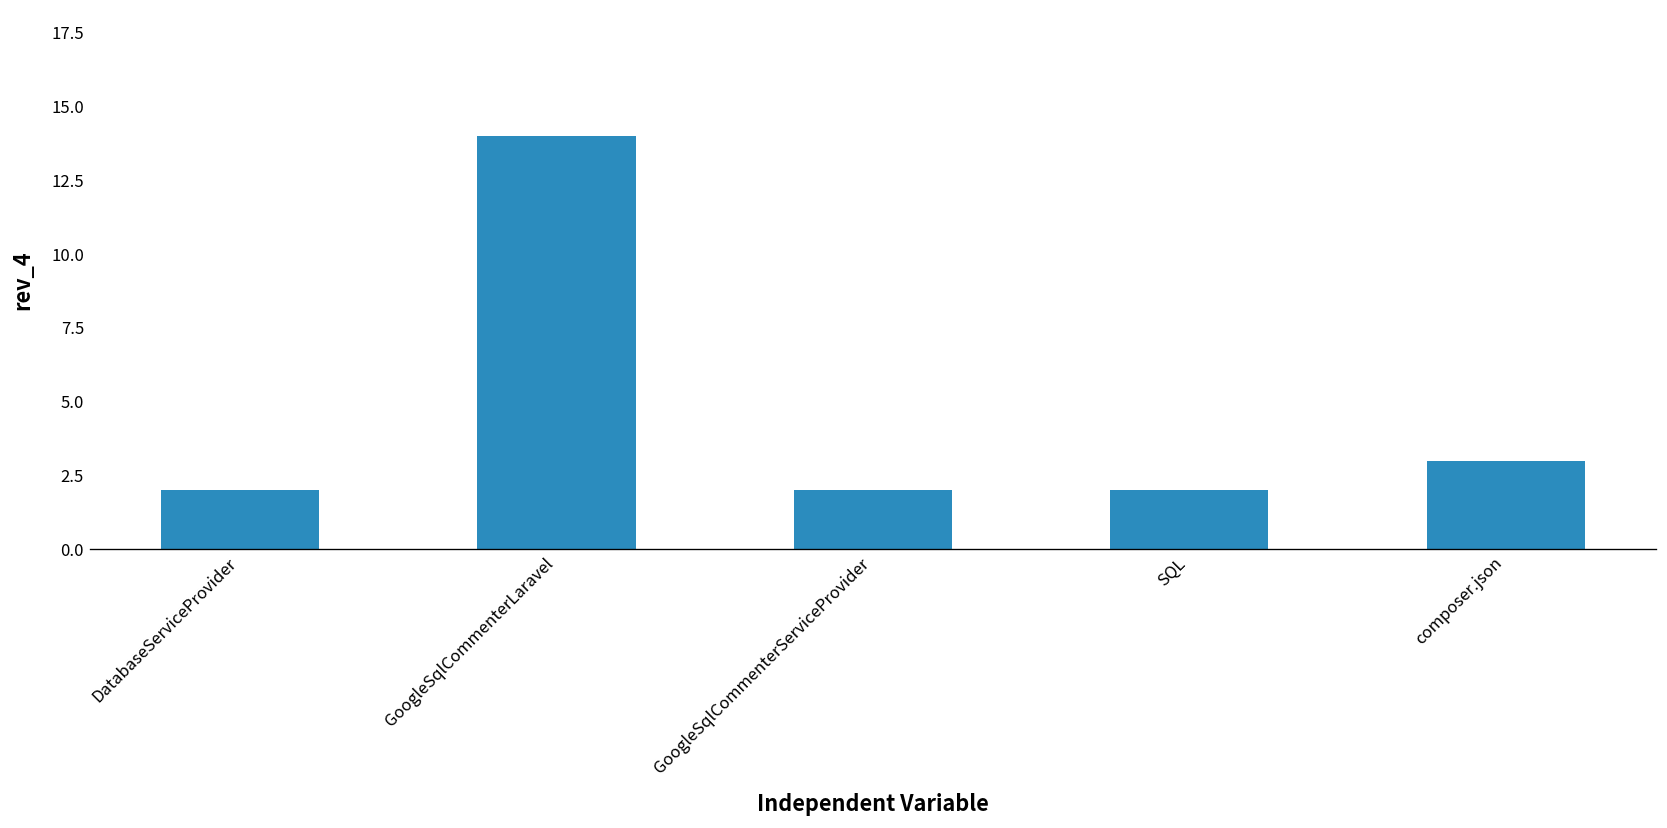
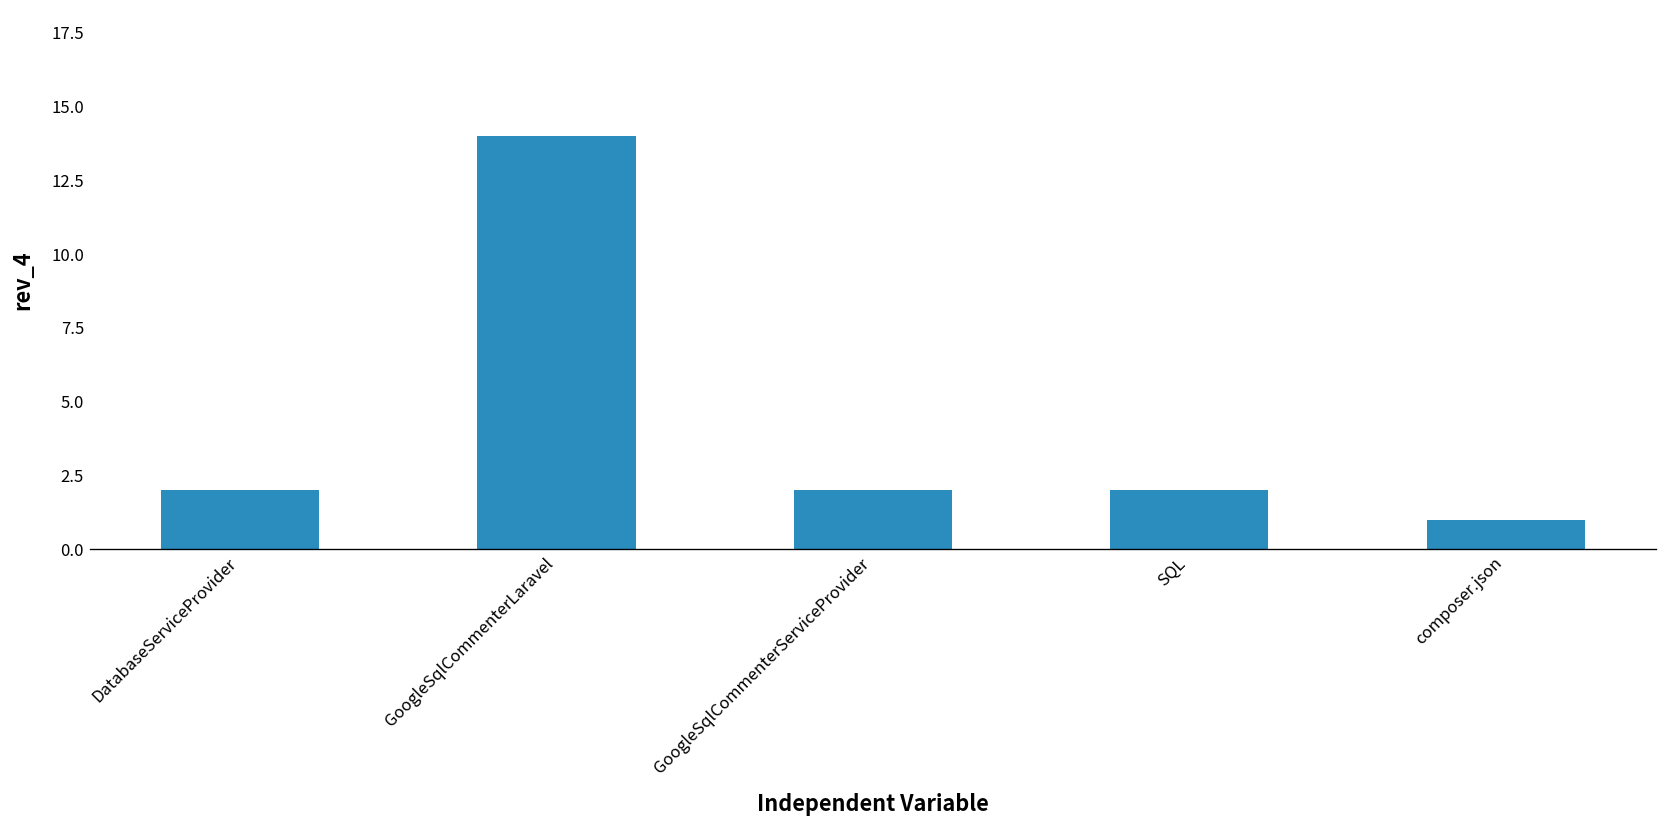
  {
    "DatabaseServiceProvider": 2,
    "GoogleSqlCommenterLaravel": 14,
    "GoogleSqlCommenterServiceProvider": 2,
    "SQL": 2,
-   "composer.json": 3
+   "composer.json": 1
  }
